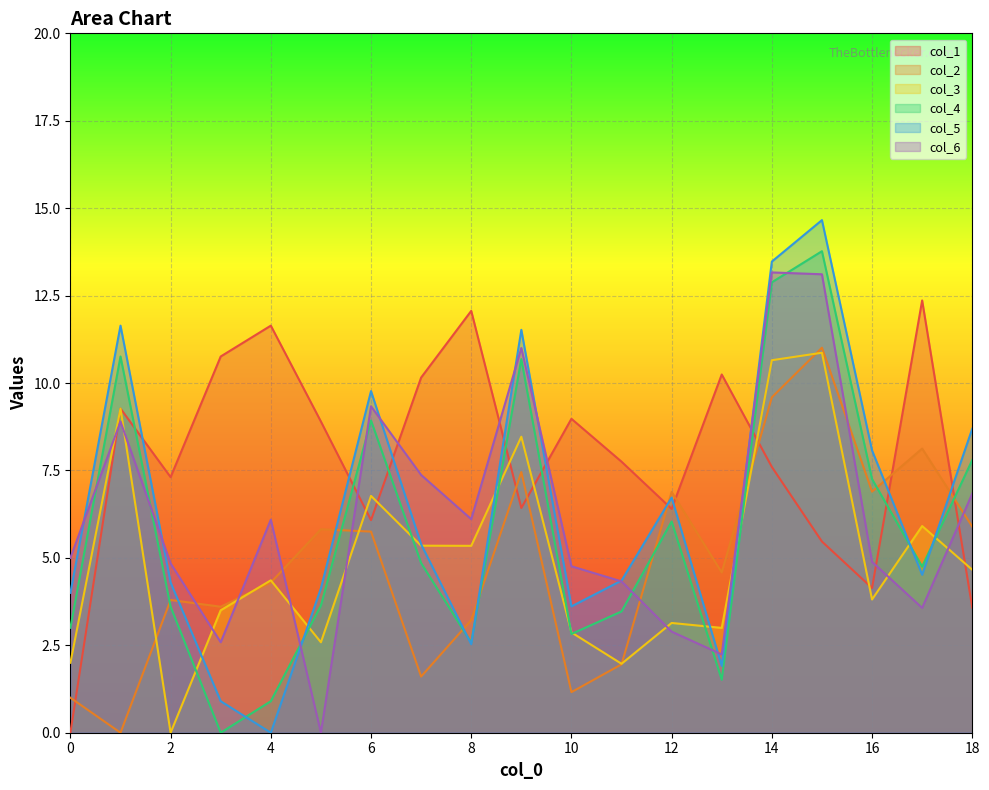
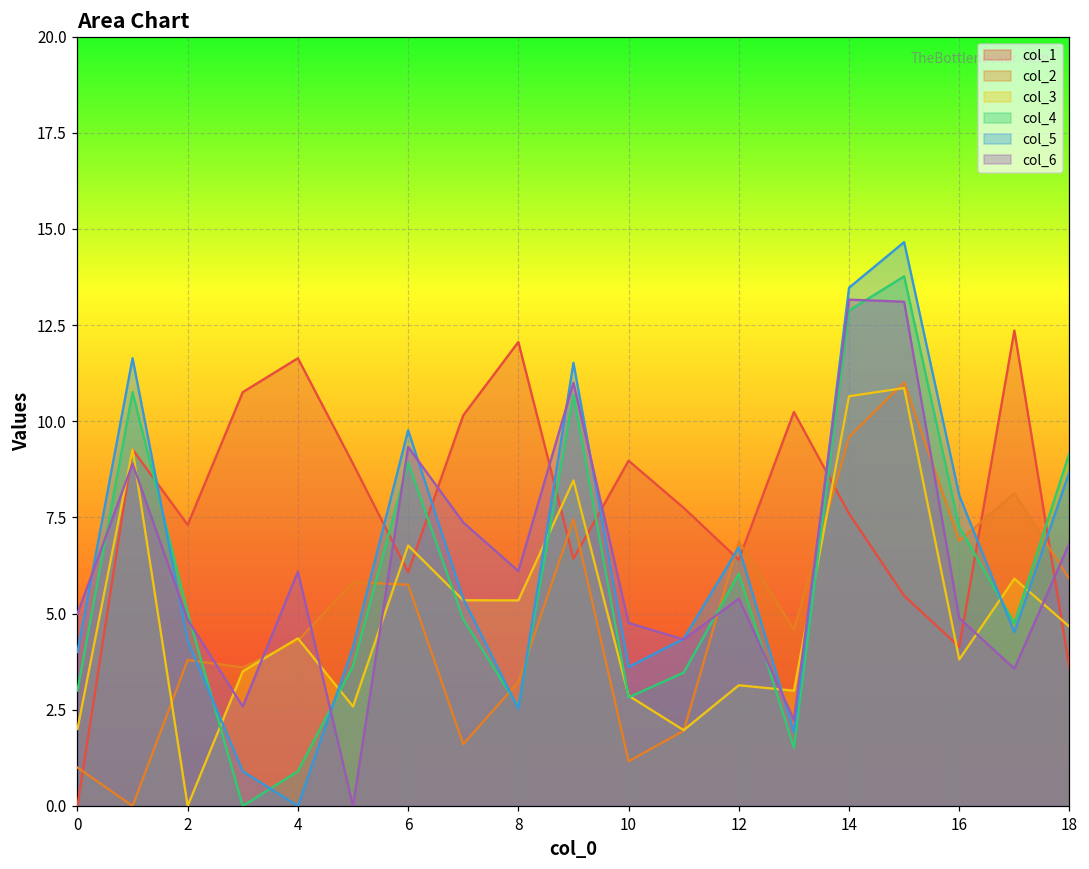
  {
    "col_4": {
      "0": 3.0,
-     "2": 3.6,
+     "2": 5.0,
      "4": 0.9,
      "6": 8.9,
      "12": 6.0,
      "14": 12.9,
      "16": 7.3,
-     "18": 7.8
+     "18": 9.2
    },
    "col_5": {
      "0": 4.0,
      "2": 4.3,
      "4": 0.0,
      "6": 9.8,
      "10": 3.6,
      "12": 6.7,
      "14": 13.5,
      "16": 8.1,
      "18": 8.7
    },
    "col_6": {
      "0": 5.0,
      "2": 4.8,
      "4": 6.1,
      "6": 9.3,
      "8": 6.1,
      "10": 4.8,
-     "12": 2.9,
+     "12": 5.4,
      "14": 13.2,
      "16": 4.9,
      "18": 6.8
    }
  }
